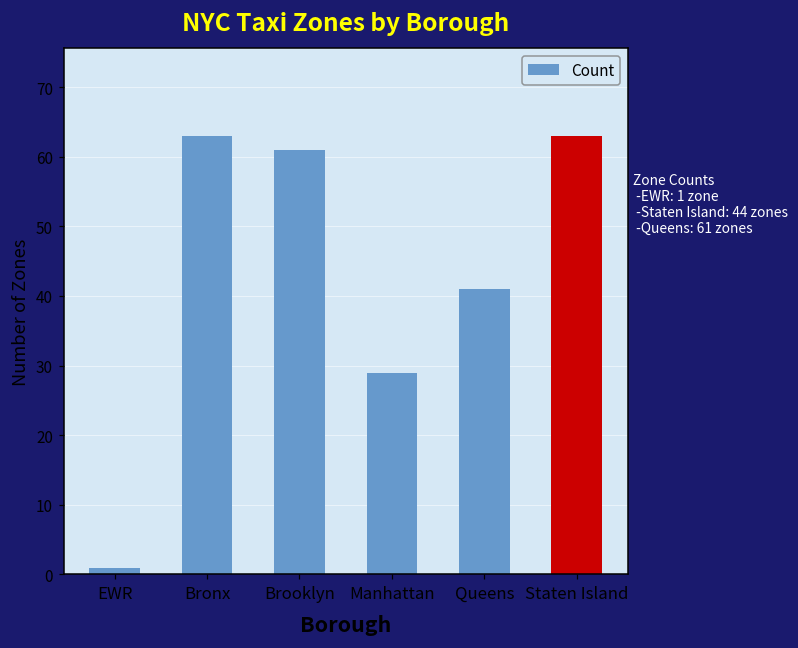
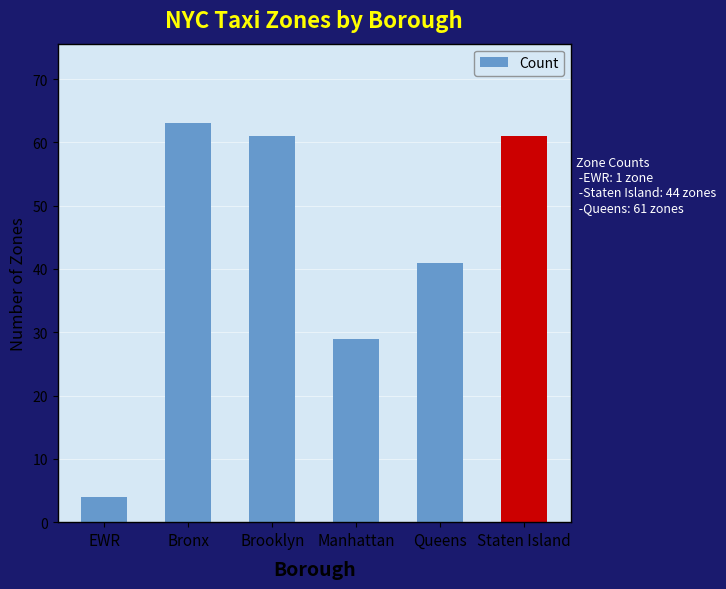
  {
-   "EWR": 1,
+   "EWR": 4,
    "Bronx": 63,
    "Brooklyn": 61,
    "Manhattan": 29,
    "Queens": 41,
-   "Staten Island": 63
+   "Staten Island": 61
  }
